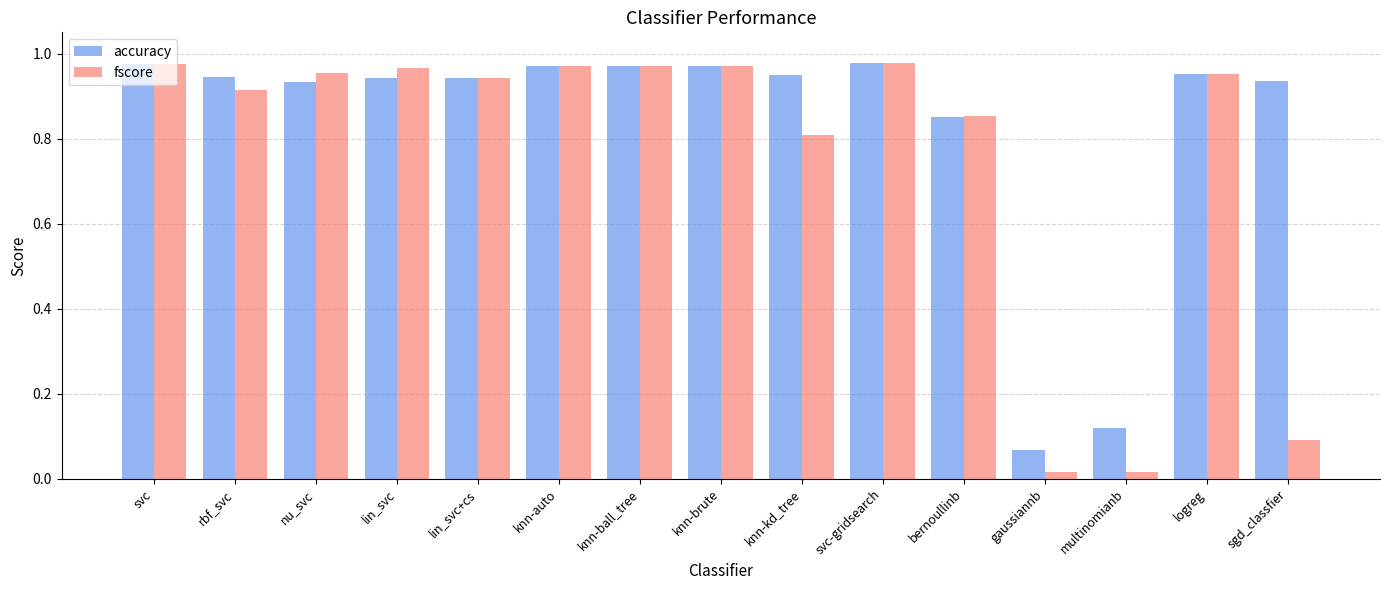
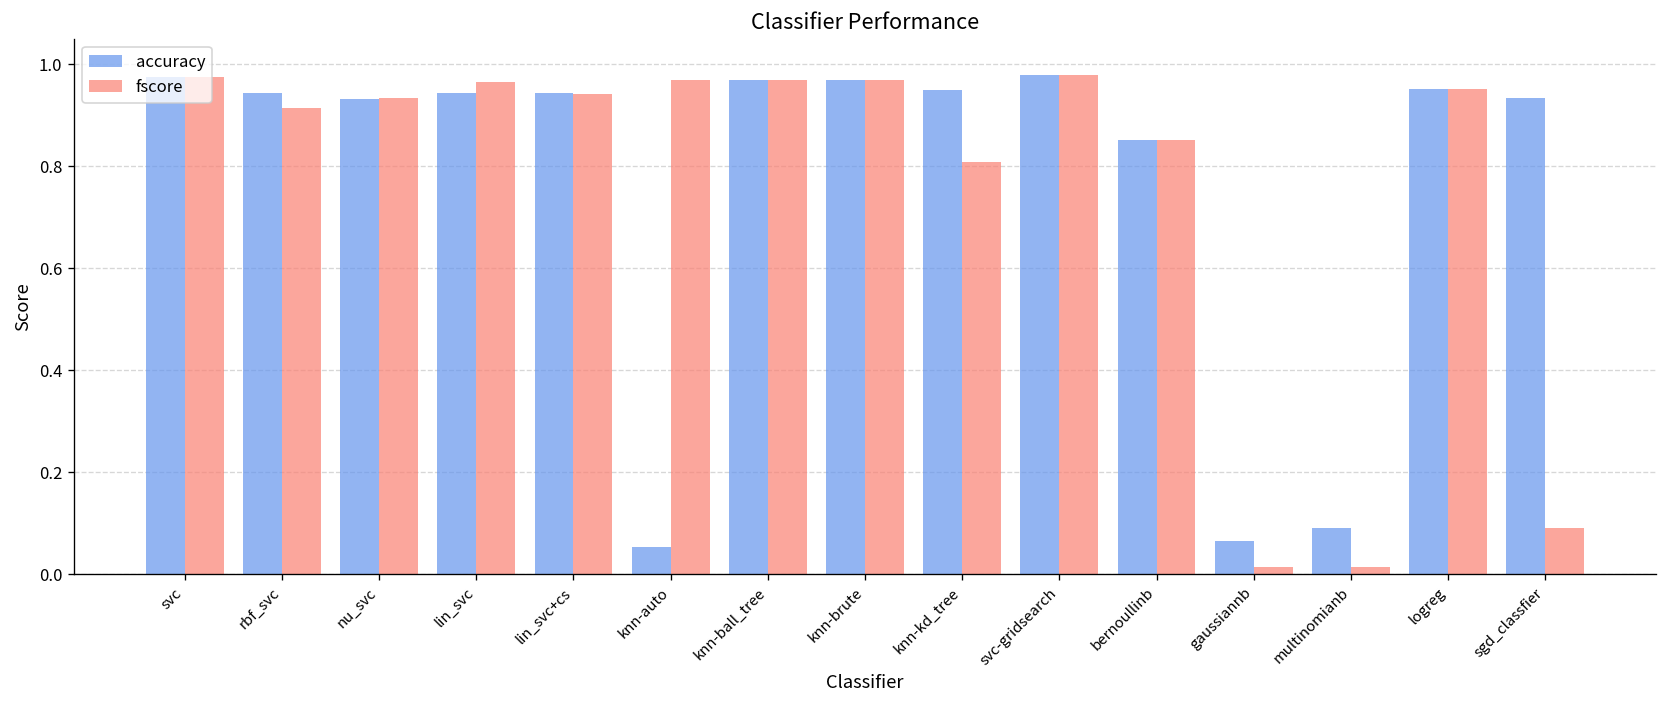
  {
    "accuracy": {
      "rbf_svc": 0.94,
      "nu_svc": 0.93,
      "lin_svc": 0.94,
      "lin_svc+cs": 0.94,
-     "knn-auto": 0.97,
+     "knn-auto": 0.05,
      "knn-ball_tree": 0.97,
      "knn-brute": 0.97,
      "knn-kd_tree": 0.95,
      "svc-gridsearch": 0.98,
      "bernoullinb": 0.85,
      "gaussiannb": 0.07,
-     "multinomianb": 0.12,
+     "multinomianb": 0.09,
      "logreg": 0.95,
      "sgd_classfier": 0.93
    },
    "fscore": {
      "rbf_svc": 0.91,
-     "nu_svc": 0.96,
+     "nu_svc": 0.93,
      "lin_svc": 0.96,
      "lin_svc+cs": 0.94,
      "knn-auto": 0.97,
      "knn-ball_tree": 0.97,
      "knn-brute": 0.97,
      "knn-kd_tree": 0.81,
      "svc-gridsearch": 0.98,
      "bernoullinb": 0.85,
      "gaussiannb": 0.02,
      "multinomianb": 0.02,
      "logreg": 0.95,
      "sgd_classfier": 0.09
    }
  }
